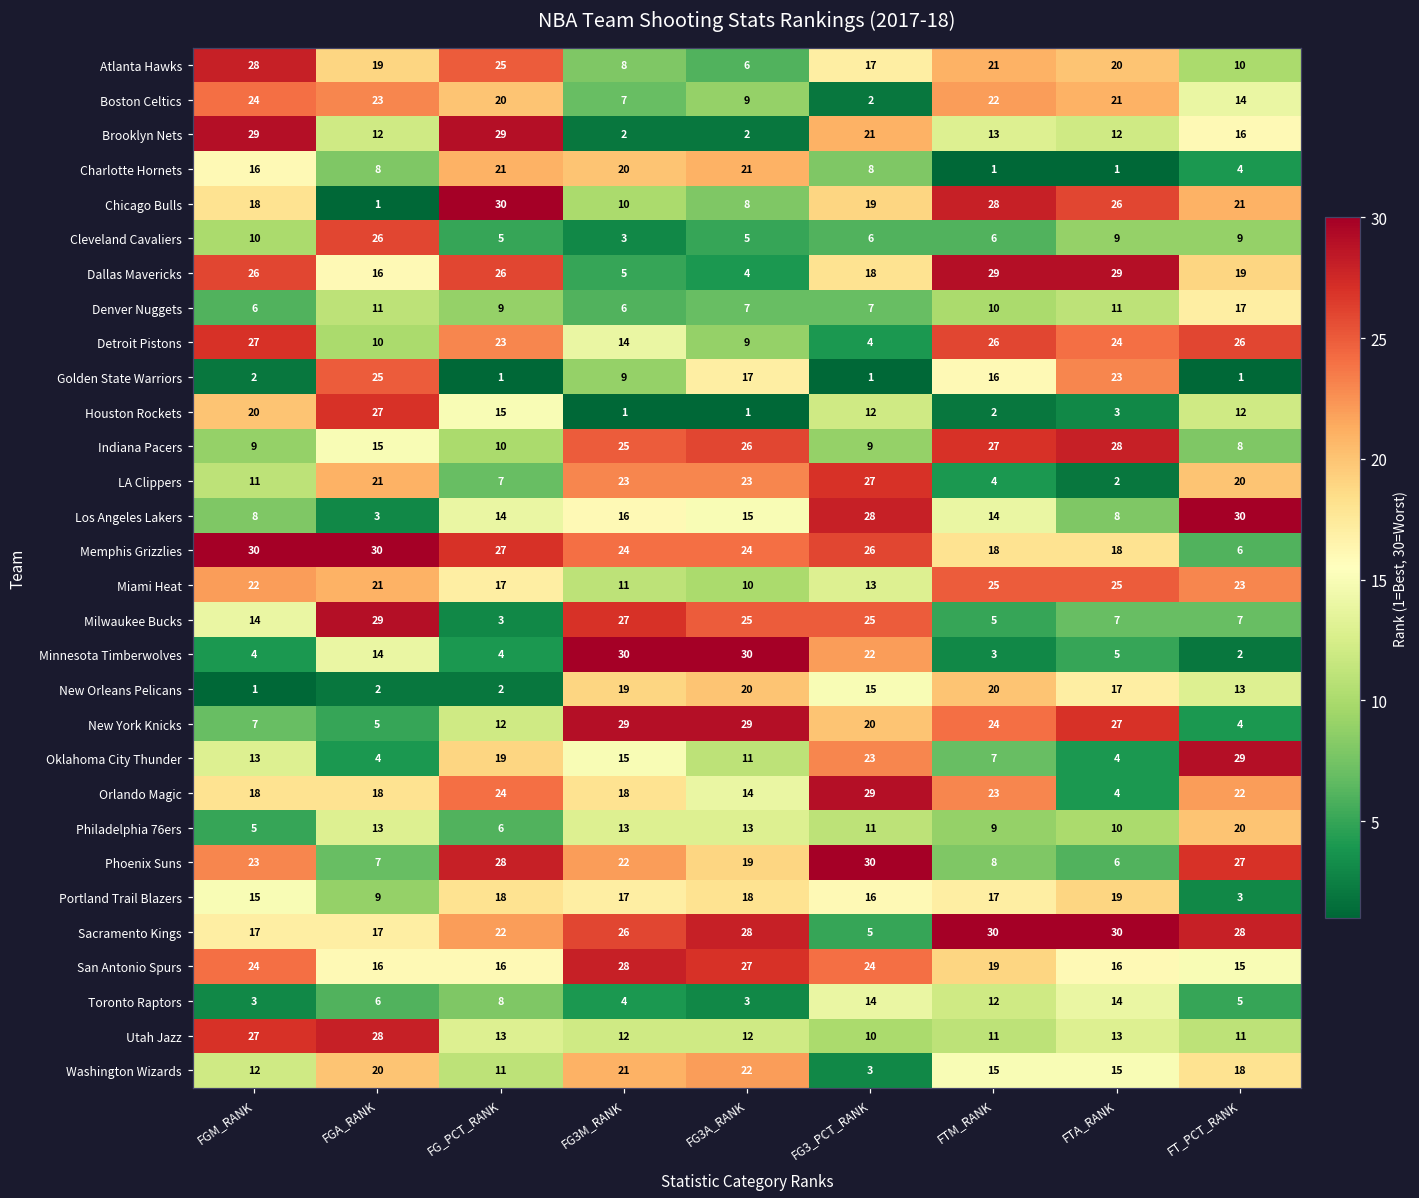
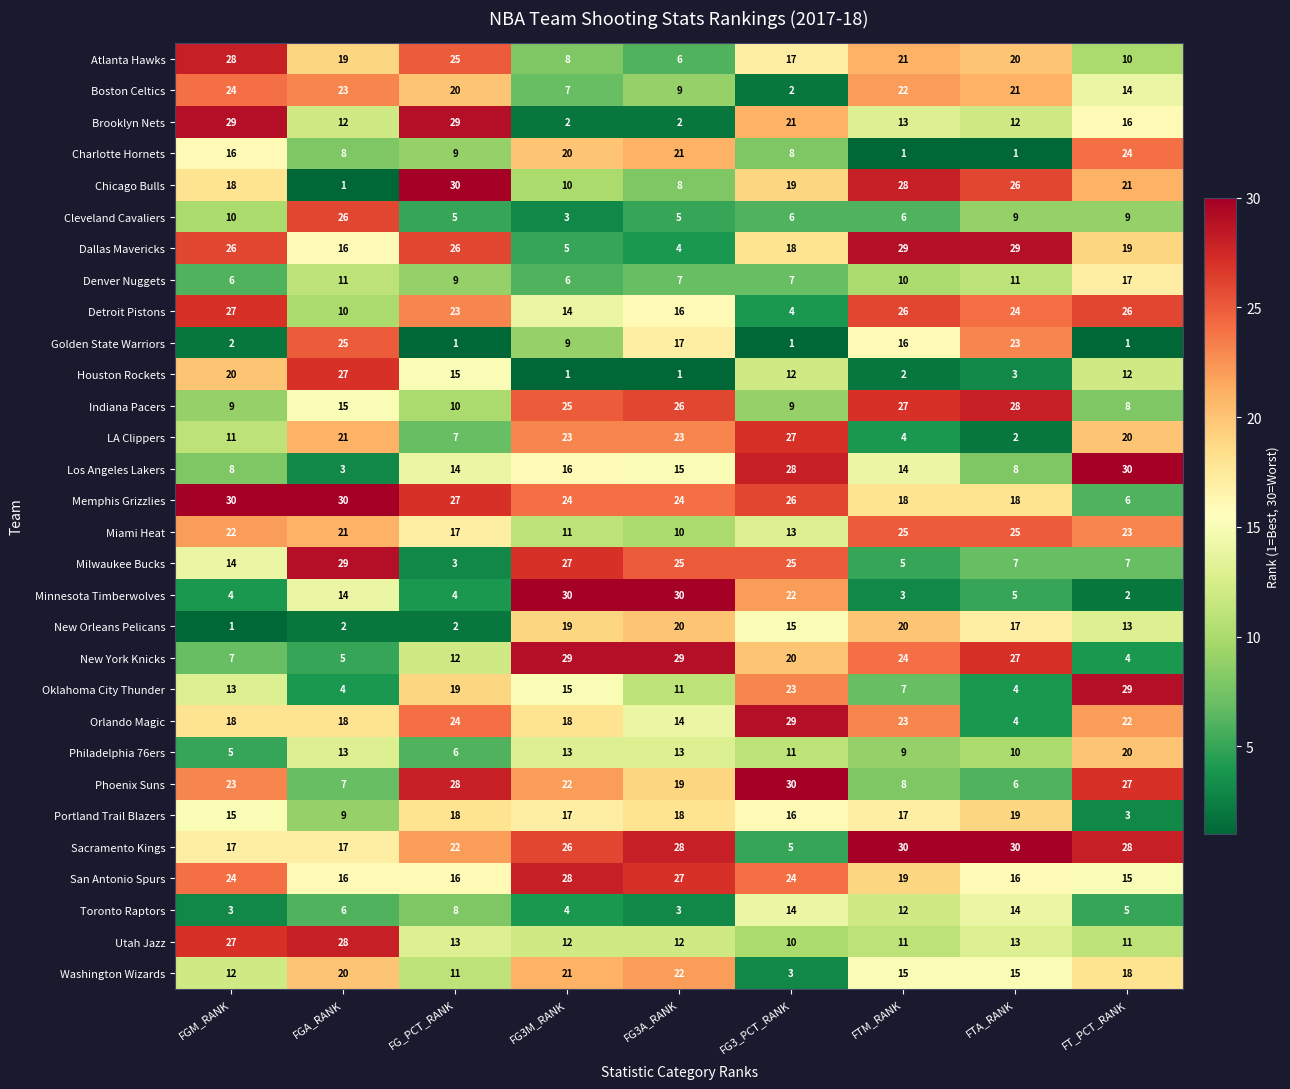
  {
    "Charlotte Hornets": {
      "FGM_RANK": 16,
      "FGA_RANK": 8,
-     "FG_PCT_RANK": 21,
+     "FG_PCT_RANK": 9,
      "FG3M_RANK": 20,
      "FG3A_RANK": 21,
      "FG3_PCT_RANK": 8,
      "FTM_RANK": 1,
      "FTA_RANK": 1,
-     "FT_PCT_RANK": 4
+     "FT_PCT_RANK": 24
    },
    "Detroit Pistons": {
      "FGM_RANK": 27,
      "FGA_RANK": 10,
      "FG_PCT_RANK": 23,
      "FG3M_RANK": 14,
-     "FG3A_RANK": 9,
+     "FG3A_RANK": 16,
      "FG3_PCT_RANK": 4,
      "FTM_RANK": 26,
      "FTA_RANK": 24,
      "FT_PCT_RANK": 26
    }
  }
